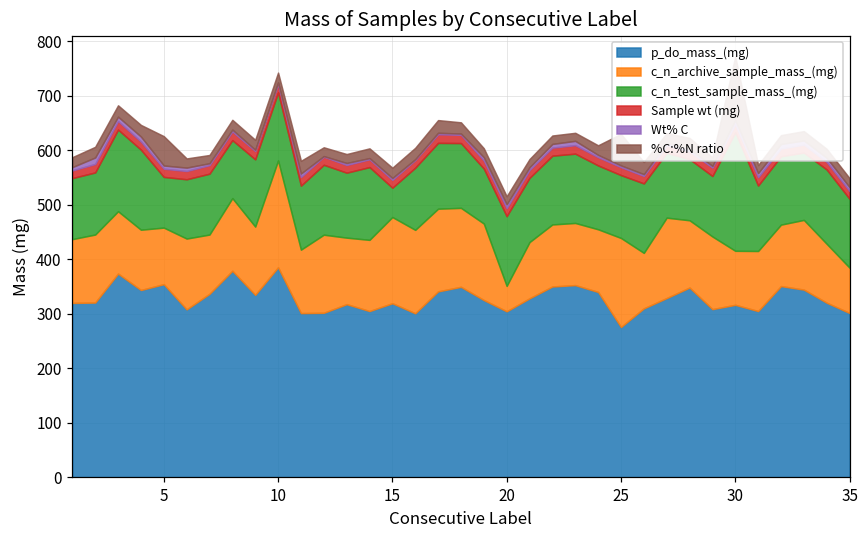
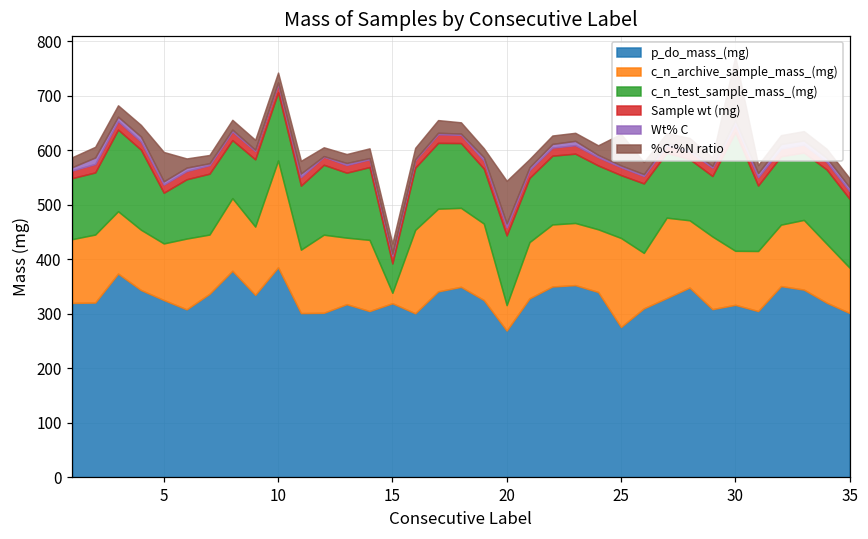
  {
    "p_do_mass_(mg)": {
-     "5": 350,
+     "5": 320,
      "10": 380,
      "15": 320,
-     "20": 300,
+     "20": 270,
      "25": 280,
      "30": 320,
      "35": 300
    },
    "c_n_archive_sample_mass_(mg)": {
      "5": 100,
      "10": 200,
-     "15": 160,
+     "15": 20,
      "20": 50,
      "25": 160,
      "30": 100,
      "35": 80
    },
    "c_n_test_sample_mass_(mg)": {
      "5": 90,
      "10": 120,
      "15": 50,
      "20": 130,
      "25": 120,
      "35": 130
    },
    "Sample wt (mg)": {
      "5": 20,
      "20": 10,
      "35": 10
    },
    "Wt% C": {
      "5": 10,
      "20": 10,
      "35": 10
    },
    "%C:%N ratio": {
      "5": 50,
      "10": 20,
      "15": 20,
-     "20": 10,
+     "20": 80,
      "35": 20
    }
  }
